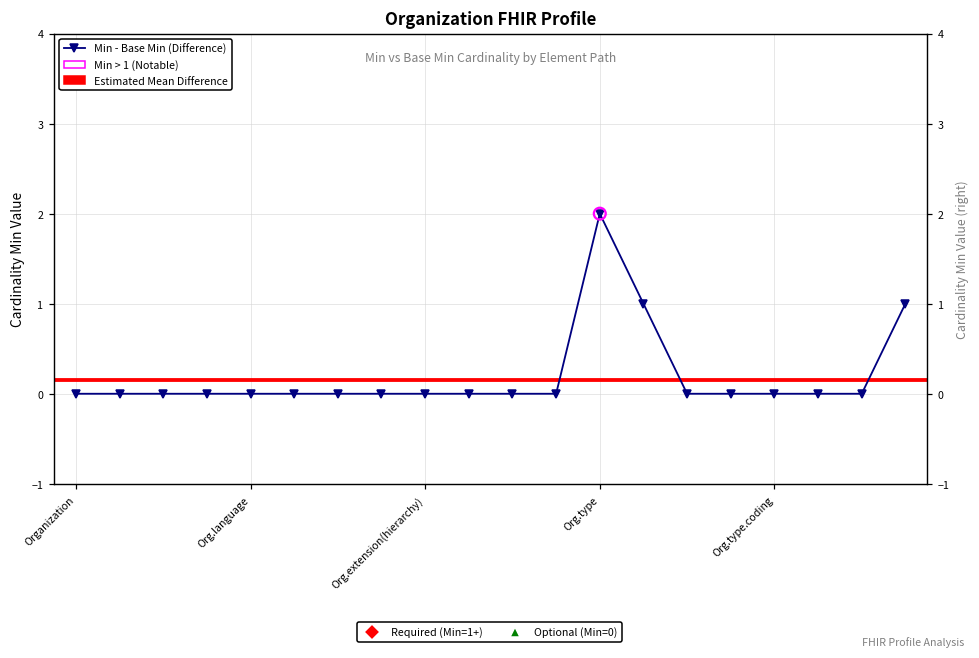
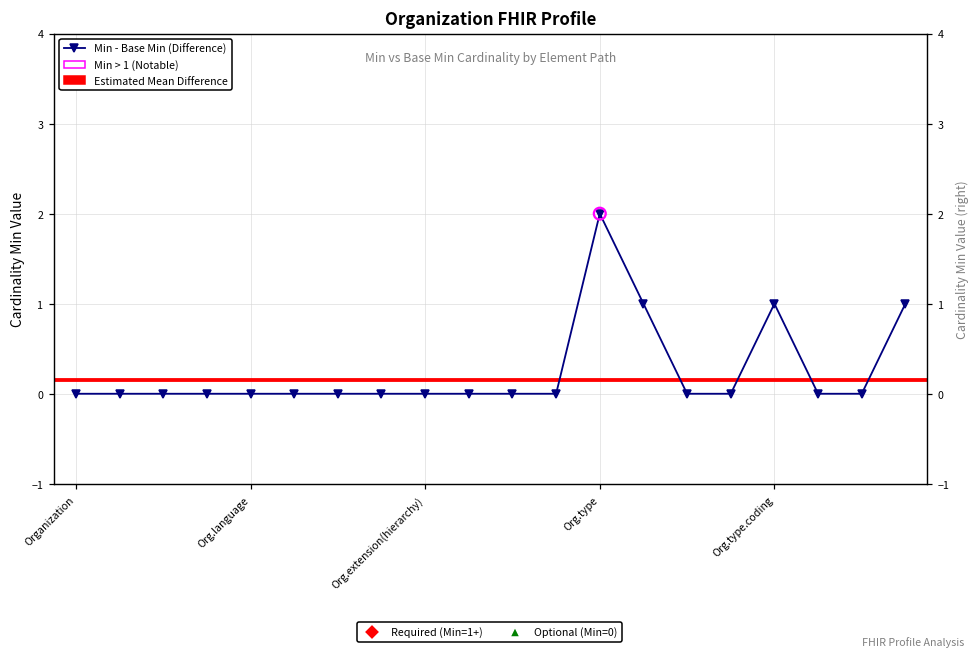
  {
    "Min - Base Min (Difference)": {
      "Organization": 0,
      "Org.language": 0,
      "Org.extension(hierarchy)": 0,
-     "Org.type.coding": 0
+     "Org.type.coding": 1
    }
  }
